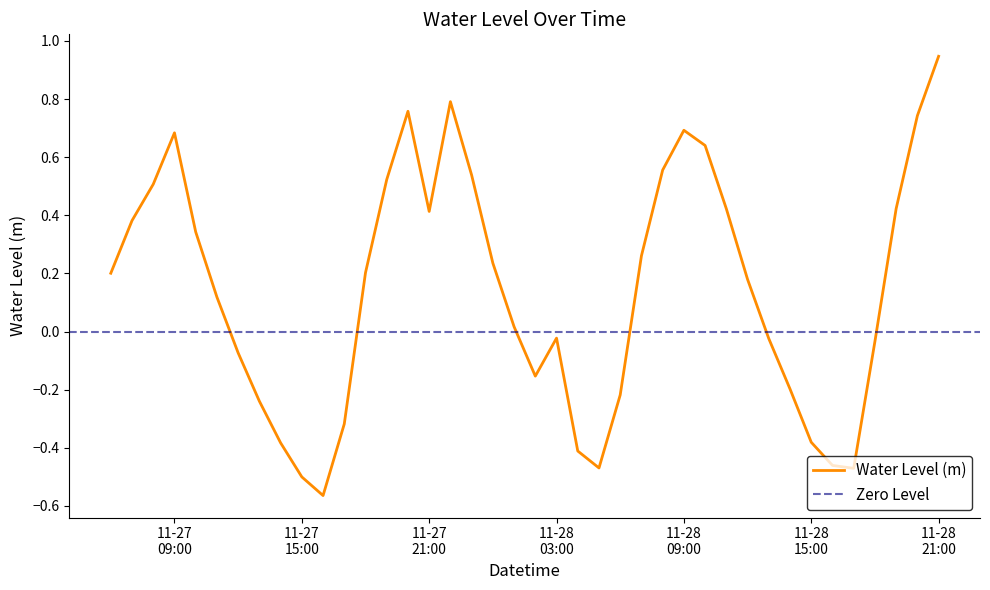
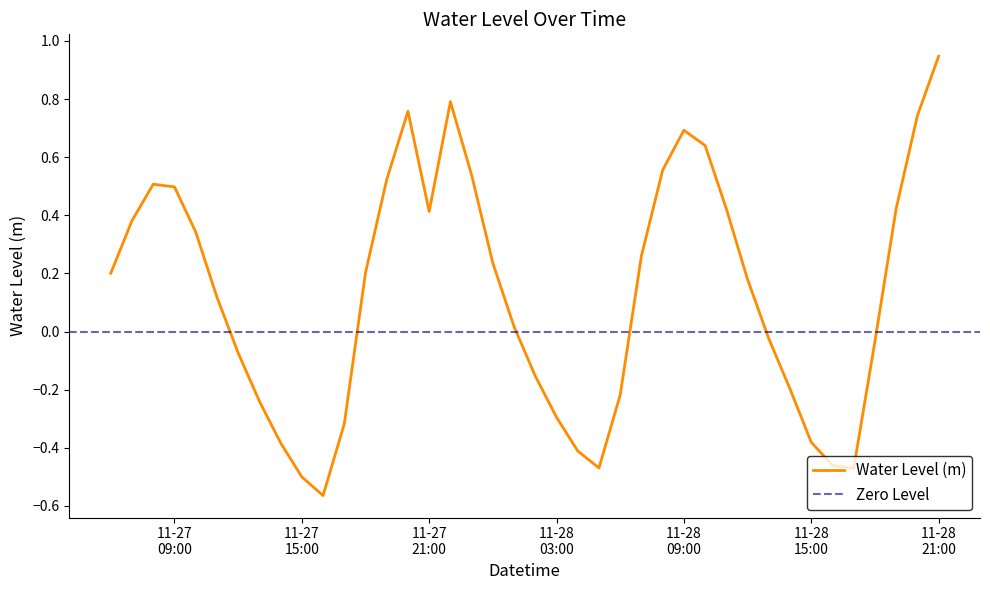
  {
-   "11-27 09:00": 0.68,
+   "11-27 09:00": 0.50,
    "11-27 15:00": -0.50,
    "11-27 21:00": 0.41,
-   "11-28 03:00": -0.02,
+   "11-28 03:00": -0.30,
    "11-28 09:00": 0.69,
    "11-28 15:00": -0.38,
    "11-28 21:00": 0.95
  }
